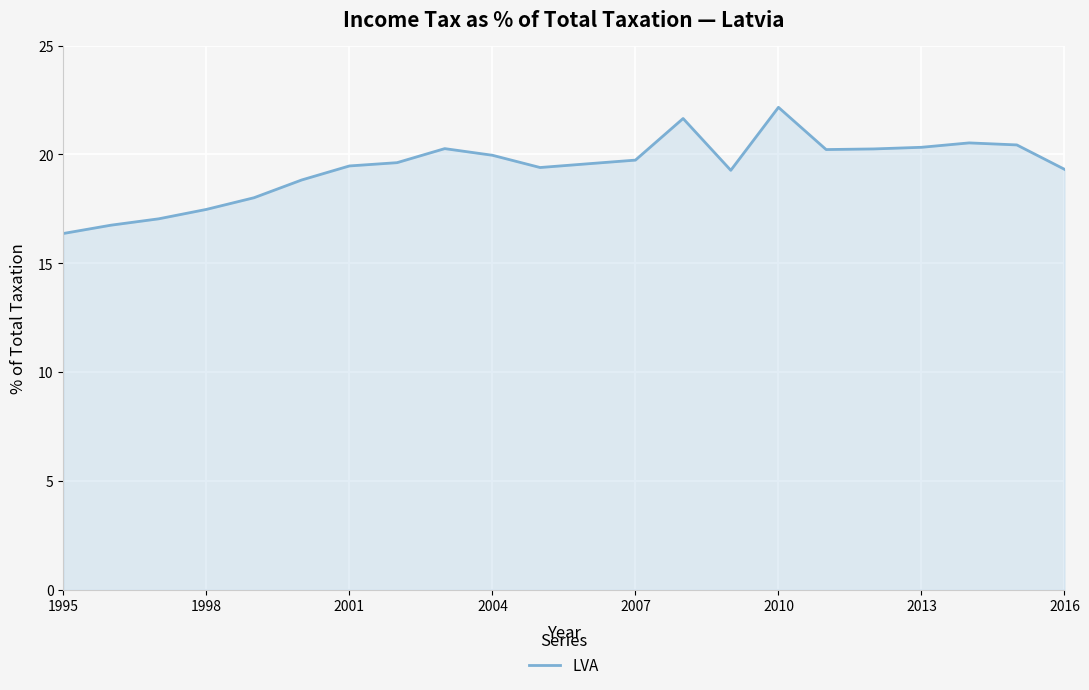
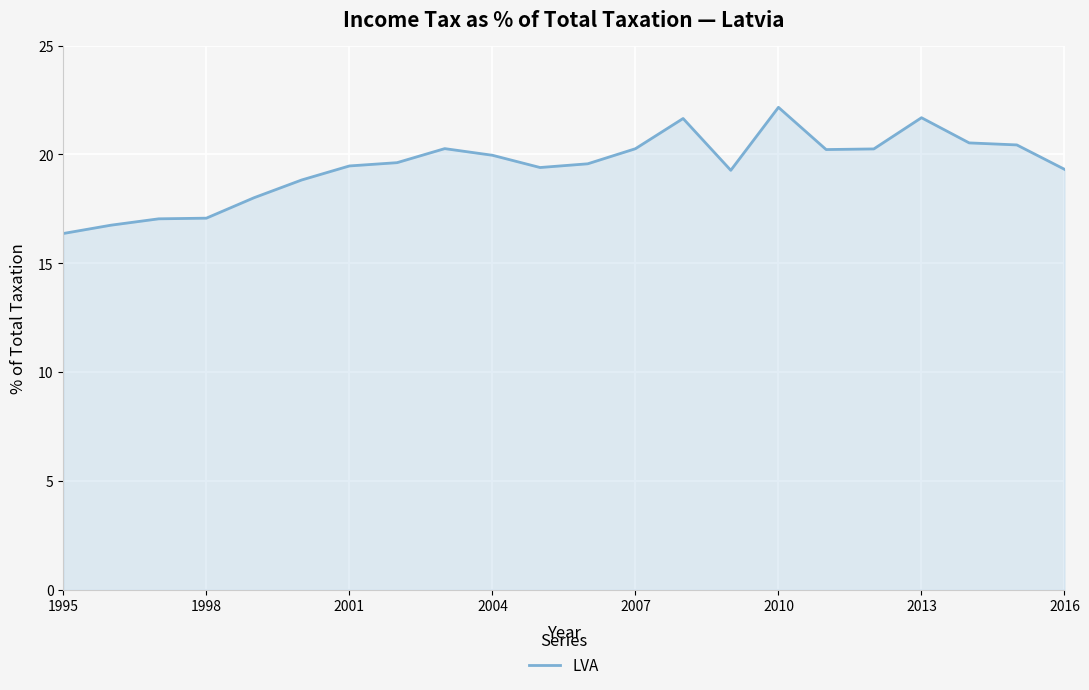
  {
    "1995": 16.4,
-   "1998": 17.5,
+   "1998": 17.1,
    "2001": 19.5,
    "2004": 20.0,
-   "2007": 19.7,
+   "2007": 20.3,
    "2010": 22.2,
-   "2013": 20.3,
+   "2013": 21.7,
    "2016": 19.3
  }
